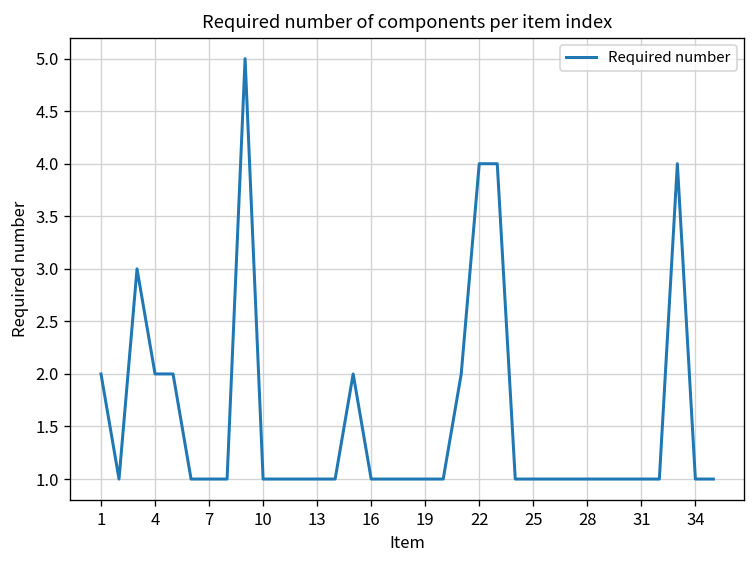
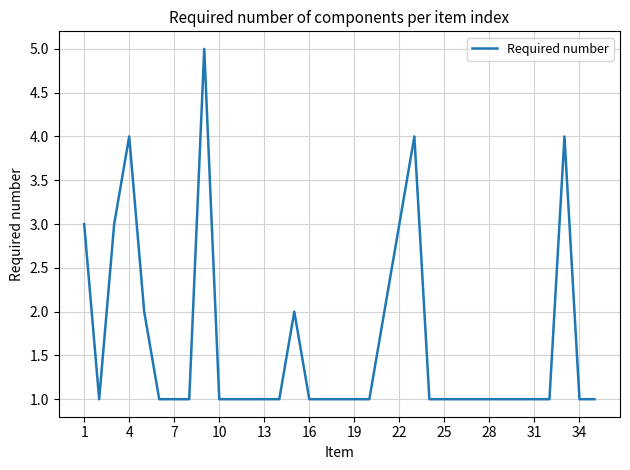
  {
-   "1": 2,
-   "4": 2,
+   "1": 3,
+   "4": 4,
    "7": 1,
    "10": 1,
    "13": 1,
    "16": 1,
    "19": 1,
-   "22": 4,
+   "22": 3,
    "25": 1,
    "28": 1,
    "31": 1,
    "34": 1
  }
